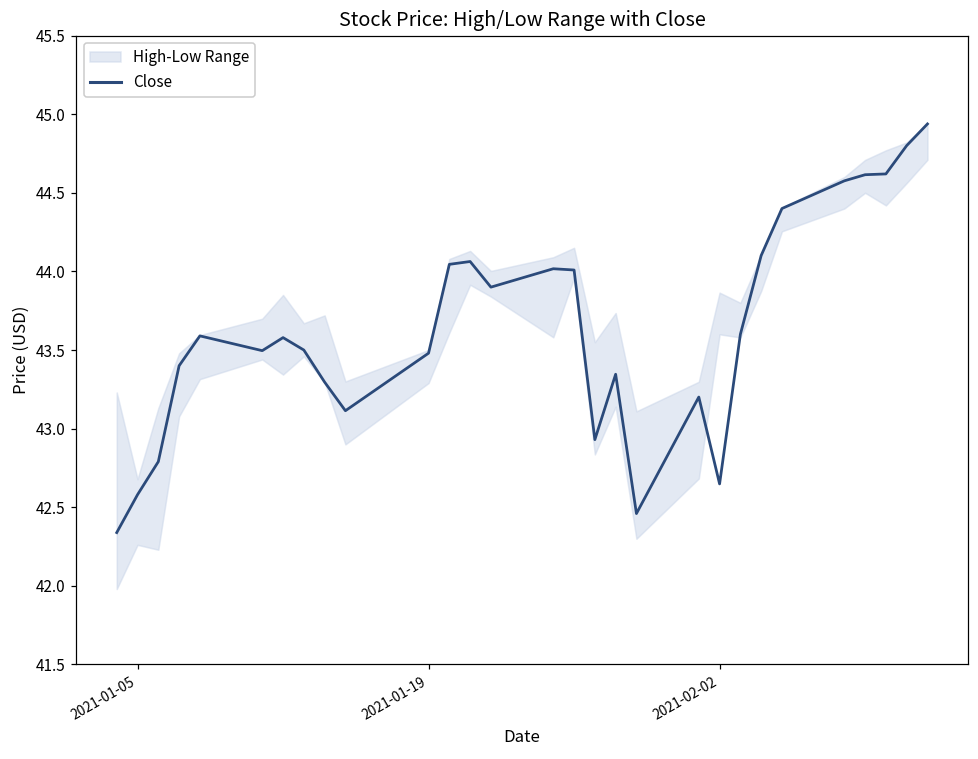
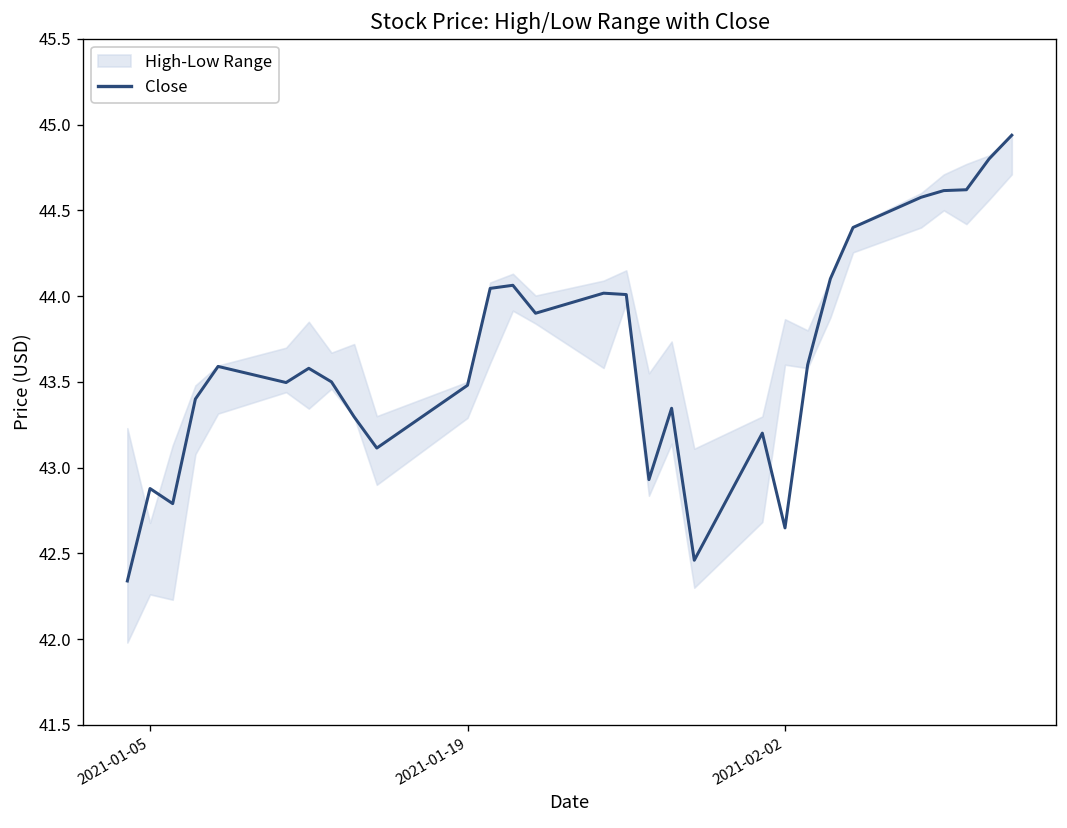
  {
    "Close": {
-     "2021-01-05": 42.58,
+     "2021-01-05": 42.88,
      "2021-01-19": 43.48,
      "2021-02-02": 42.65
    }
  }
